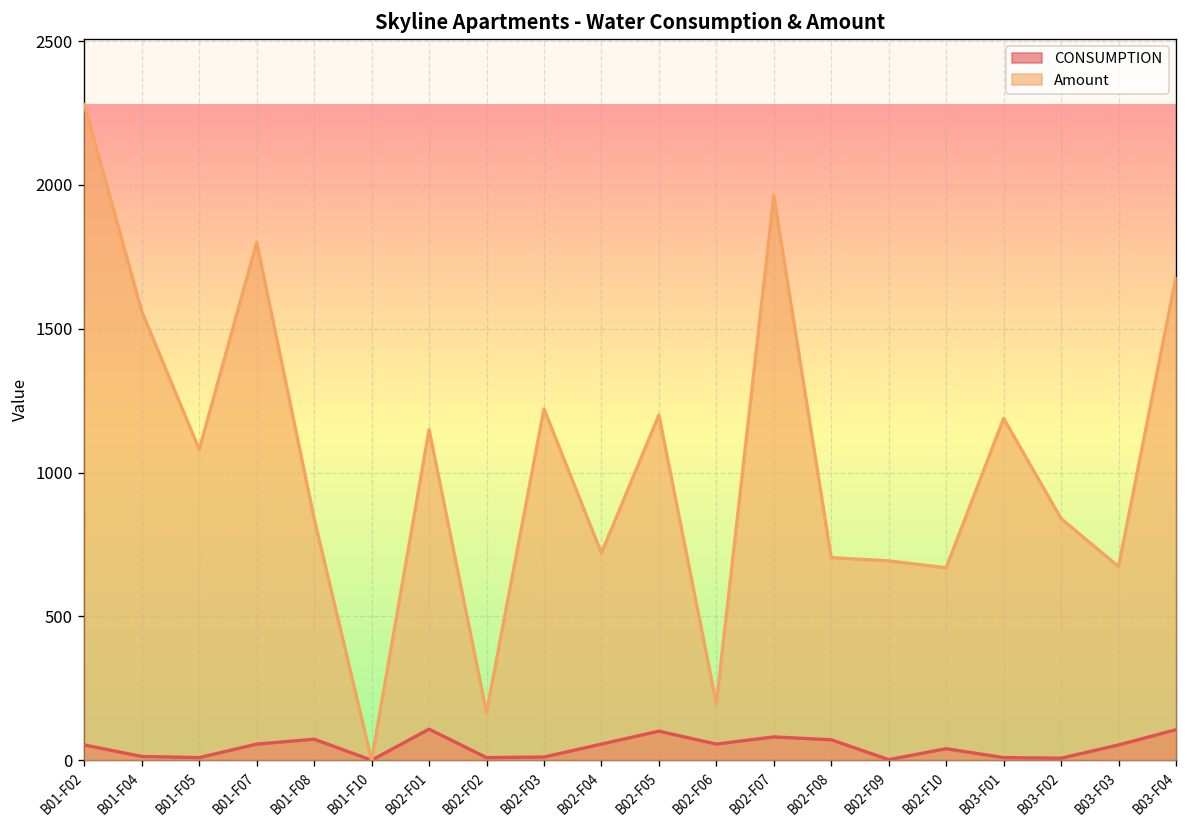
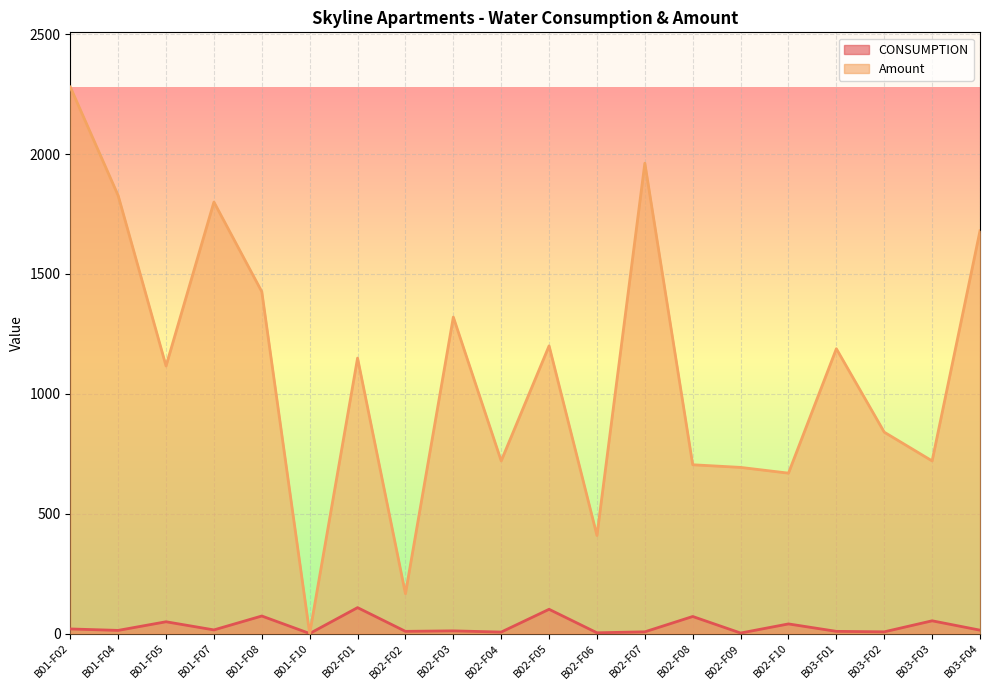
  {
    "CONSUMPTION": {
-     "B01-F02": 50,
+     "B01-F02": 20,
      "B01-F04": 10,
-     "B01-F05": 10,
-     "B01-F07": 60,
+     "B01-F05": 50,
+     "B01-F07": 20,
      "B01-F08": 70,
      "B02-F01": 110,
      "B02-F02": 10,
      "B02-F03": 10,
-     "B02-F04": 60,
+     "B02-F04": 10,
      "B02-F05": 100,
-     "B02-F06": 60,
-     "B02-F07": 80,
+     "B02-F06": 0,
+     "B02-F07": 10,
      "B02-F08": 70,
      "B02-F09": 0,
      "B02-F10": 40,
      "B03-F01": 10,
      "B03-F02": 10,
      "B03-F03": 50,
-     "B03-F04": 110
+     "B03-F04": 10
    },
    "Amount": {
      "B01-F02": 2280,
-     "B01-F04": 1560,
-     "B01-F05": 1080,
+     "B01-F04": 1830,
+     "B01-F05": 1120,
      "B01-F07": 1800,
-     "B01-F08": 840,
+     "B01-F08": 1430,
      "B02-F01": 1150,
      "B02-F02": 170,
-     "B02-F03": 1220,
+     "B02-F03": 1320,
      "B02-F04": 720,
      "B02-F05": 1200,
-     "B02-F06": 200,
+     "B02-F06": 410,
      "B02-F07": 1960,
      "B02-F08": 700,
      "B02-F09": 690,
      "B02-F10": 670,
      "B03-F01": 1190,
      "B03-F02": 840,
-     "B03-F03": 670,
+     "B03-F03": 720,
      "B03-F04": 1680
    }
  }
